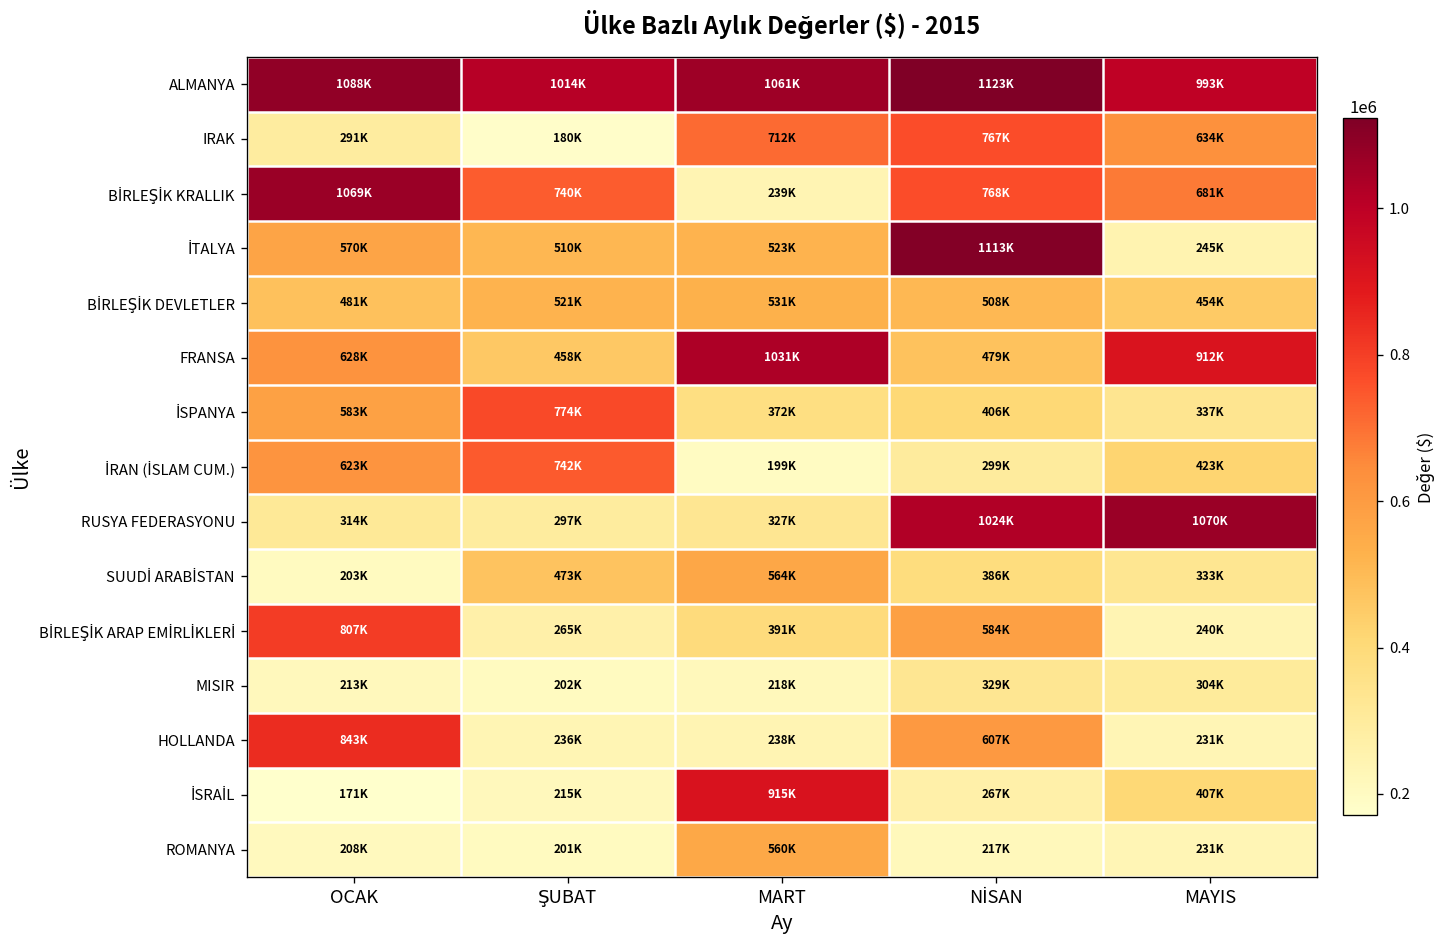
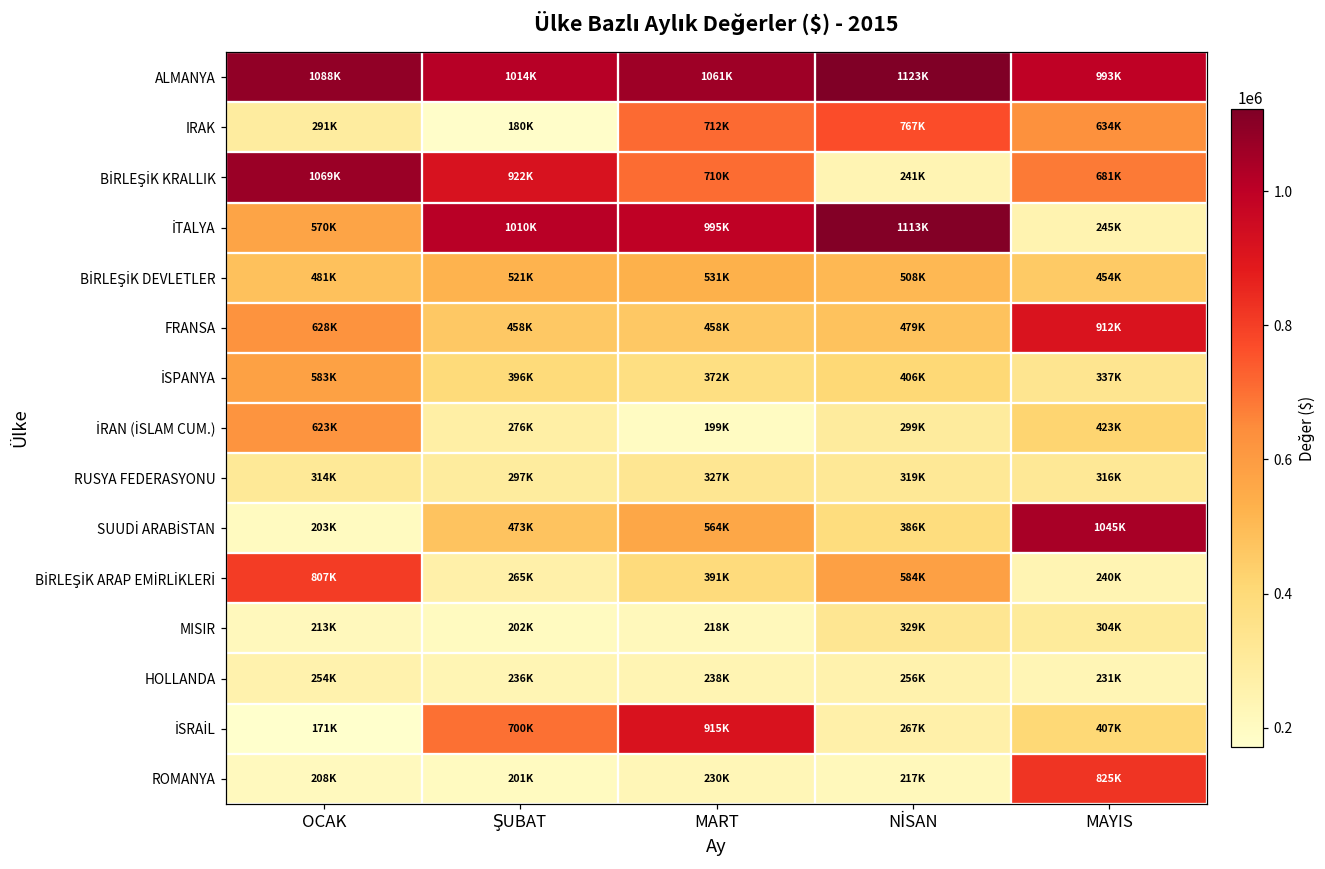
  {
    "ALMANYA": {
      "OCAK": "1088K",
      "ŞUBAT": "1014K",
      "MART": "1061K",
      "NİSAN": "1123K",
      "MAYIS": "993K"
    },
    "IRAK": {
      "OCAK": "291K",
      "ŞUBAT": "180K",
      "MART": "712K",
      "NİSAN": "767K",
      "MAYIS": "634K"
    },
    "BİRLEŞİK KRALLIK": {
      "OCAK": "1069K",
-     "ŞUBAT": "740K",
-     "MART": "239K",
-     "NİSAN": "768K",
+     "ŞUBAT": "922K",
+     "MART": "710K",
+     "NİSAN": "241K",
      "MAYIS": "681K"
    },
    "İTALYA": {
      "OCAK": "570K",
-     "ŞUBAT": "510K",
-     "MART": "523K",
+     "ŞUBAT": "1010K",
+     "MART": "995K",
      "NİSAN": "1113K",
      "MAYIS": "245K"
    },
    "BİRLEŞİK DEVLETLER": {
      "OCAK": "481K",
      "ŞUBAT": "521K",
      "MART": "531K",
      "NİSAN": "508K",
      "MAYIS": "454K"
    },
    "FRANSA": {
      "OCAK": "628K",
      "ŞUBAT": "458K",
-     "MART": "1031K",
+     "MART": "458K",
      "NİSAN": "479K",
      "MAYIS": "912K"
    },
    "İSPANYA": {
      "OCAK": "583K",
-     "ŞUBAT": "774K",
+     "ŞUBAT": "396K",
      "MART": "372K",
      "NİSAN": "406K",
      "MAYIS": "337K"
    },
    "İRAN (İSLAM CUM.)": {
      "OCAK": "623K",
-     "ŞUBAT": "742K",
+     "ŞUBAT": "276K",
      "MART": "199K",
      "NİSAN": "299K",
      "MAYIS": "423K"
    },
    "RUSYA FEDERASYONU": {
      "OCAK": "314K",
      "ŞUBAT": "297K",
      "MART": "327K",
-     "NİSAN": "1024K",
-     "MAYIS": "1070K"
+     "NİSAN": "319K",
+     "MAYIS": "316K"
    },
    "SUUDİ ARABİSTAN": {
      "OCAK": "203K",
      "ŞUBAT": "473K",
      "MART": "564K",
      "NİSAN": "386K",
-     "MAYIS": "333K"
+     "MAYIS": "1045K"
    },
    "BİRLEŞİK ARAP EMİRLİKLERİ": {
      "OCAK": "807K",
      "ŞUBAT": "265K",
      "MART": "391K",
      "NİSAN": "584K",
      "MAYIS": "240K"
    },
    "MISIR": {
      "OCAK": "213K",
      "ŞUBAT": "202K",
      "MART": "218K",
      "NİSAN": "329K",
      "MAYIS": "304K"
    },
    "HOLLANDA": {
-     "OCAK": "843K",
+     "OCAK": "254K",
      "ŞUBAT": "236K",
      "MART": "238K",
-     "NİSAN": "607K",
+     "NİSAN": "256K",
      "MAYIS": "231K"
    },
    "İSRAİL": {
      "OCAK": "171K",
-     "ŞUBAT": "215K",
+     "ŞUBAT": "700K",
      "MART": "915K",
      "NİSAN": "267K",
      "MAYIS": "407K"
    },
    "ROMANYA": {
      "OCAK": "208K",
      "ŞUBAT": "201K",
-     "MART": "560K",
+     "MART": "230K",
      "NİSAN": "217K",
-     "MAYIS": "231K"
+     "MAYIS": "825K"
    }
  }
